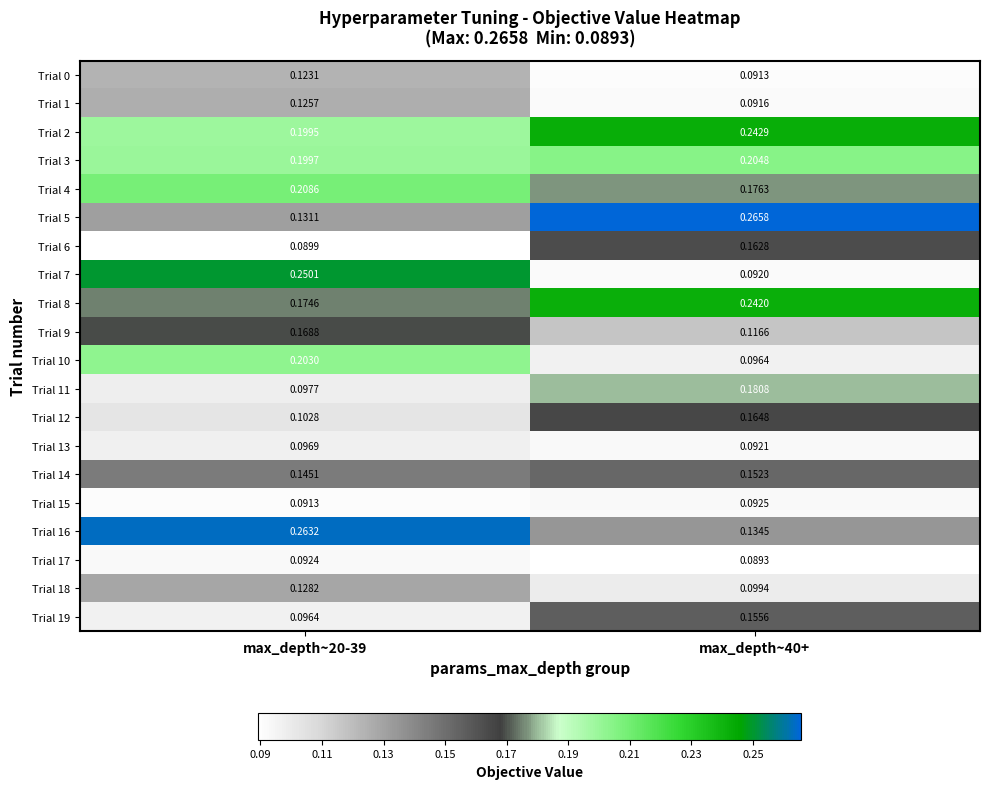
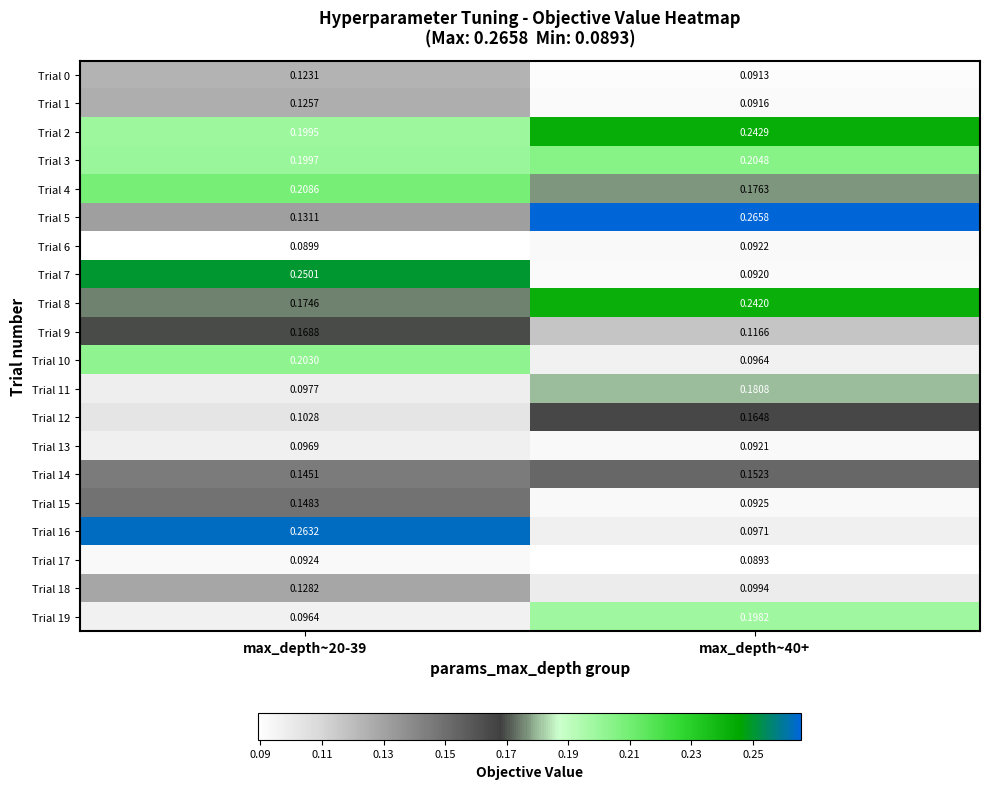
  {
    "Trial 0": {
      "max_depth~20-39": 0.1231,
      "max_depth~40+": 0.0913
    },
    "Trial 1": {
      "max_depth~20-39": 0.1257,
      "max_depth~40+": 0.0916
    },
    "Trial 2": {
      "max_depth~20-39": 0.1995,
      "max_depth~40+": 0.2429
    },
    "Trial 3": {
      "max_depth~20-39": 0.1997,
      "max_depth~40+": 0.2048
    },
    "Trial 4": {
      "max_depth~20-39": 0.2086,
      "max_depth~40+": 0.1763
    },
    "Trial 5": {
      "max_depth~20-39": 0.1311,
      "max_depth~40+": 0.2658
    },
    "Trial 6": {
      "max_depth~20-39": 0.0899,
-     "max_depth~40+": 0.1628
+     "max_depth~40+": 0.0922
    },
    "Trial 7": {
      "max_depth~20-39": 0.2501,
      "max_depth~40+": 0.0920
    },
    "Trial 8": {
      "max_depth~20-39": 0.1746,
      "max_depth~40+": 0.2420
    },
    "Trial 9": {
      "max_depth~20-39": 0.1688,
      "max_depth~40+": 0.1166
    },
    "Trial 10": {
      "max_depth~20-39": 0.2030,
      "max_depth~40+": 0.0964
    },
    "Trial 11": {
      "max_depth~20-39": 0.0977,
      "max_depth~40+": 0.1808
    },
    "Trial 12": {
      "max_depth~20-39": 0.1028,
      "max_depth~40+": 0.1648
    },
    "Trial 13": {
      "max_depth~20-39": 0.0969,
      "max_depth~40+": 0.0921
    },
    "Trial 14": {
      "max_depth~20-39": 0.1451,
      "max_depth~40+": 0.1523
    },
    "Trial 15": {
-     "max_depth~20-39": 0.0913,
+     "max_depth~20-39": 0.1483,
      "max_depth~40+": 0.0925
    },
    "Trial 16": {
      "max_depth~20-39": 0.2632,
-     "max_depth~40+": 0.1345
+     "max_depth~40+": 0.0971
    },
    "Trial 17": {
      "max_depth~20-39": 0.0924,
      "max_depth~40+": 0.0893
    },
    "Trial 18": {
      "max_depth~20-39": 0.1282,
      "max_depth~40+": 0.0994
    },
    "Trial 19": {
      "max_depth~20-39": 0.0964,
-     "max_depth~40+": 0.1556
+     "max_depth~40+": 0.1982
    }
  }
